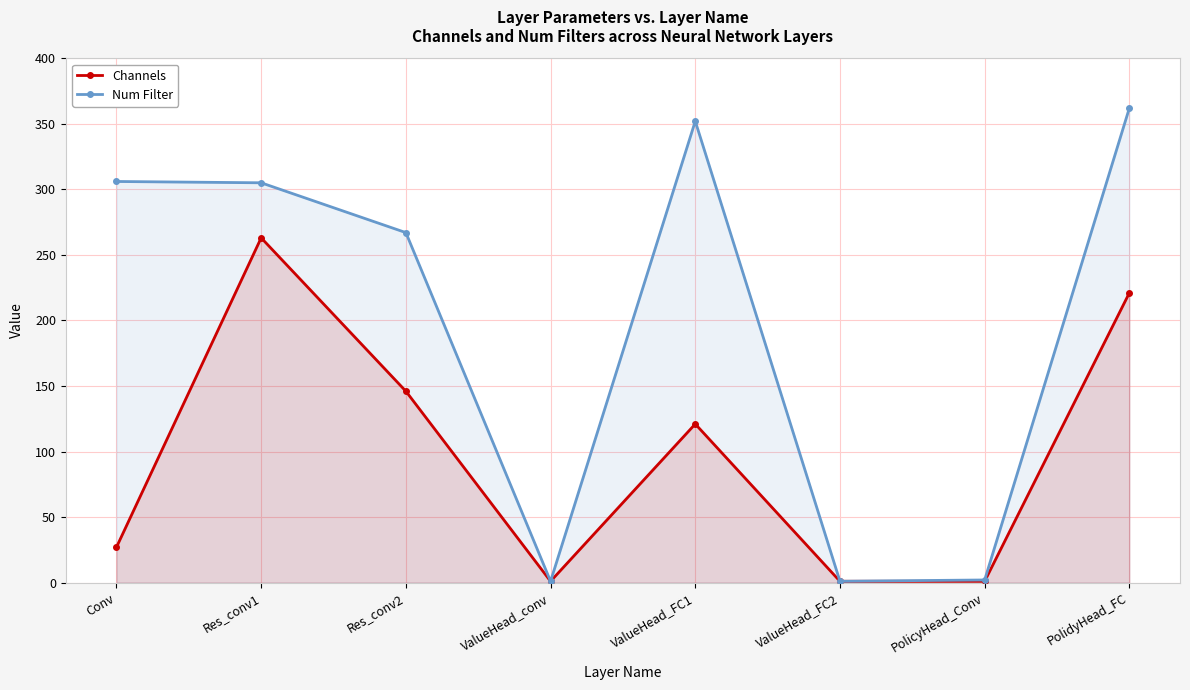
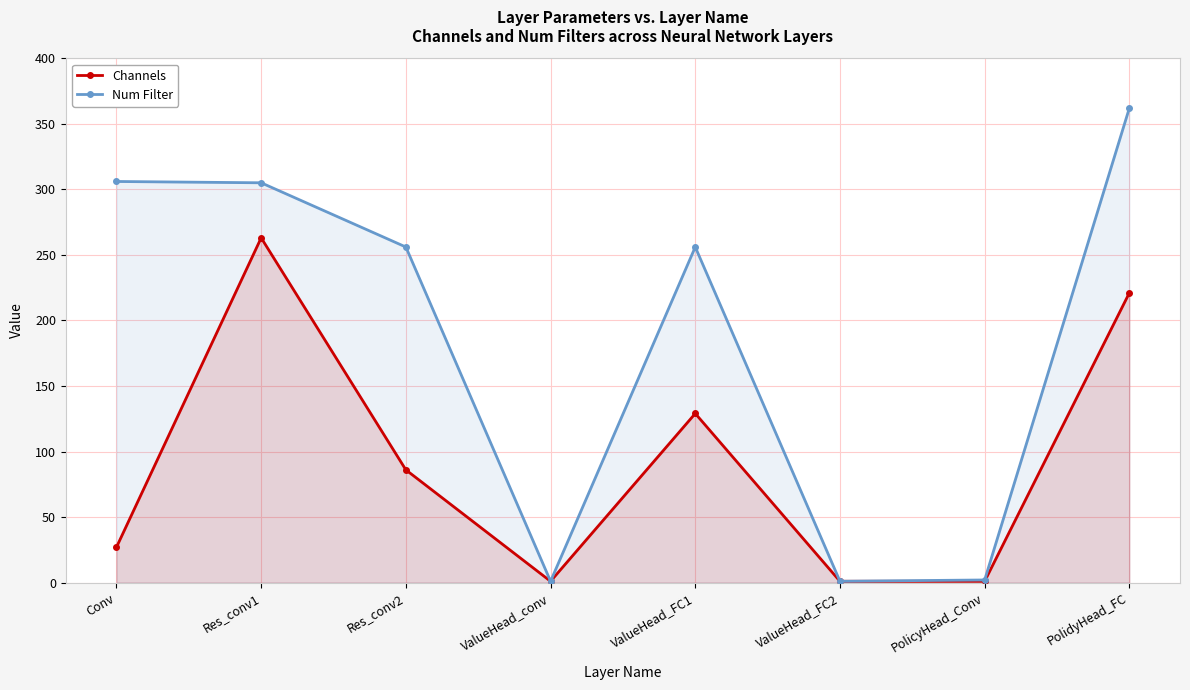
  {
    "Channels": {
      "Conv": 27,
      "Res_conv1": 263,
-     "Res_conv2": 146,
-     "ValueHead_FC1": 121,
+     "Res_conv2": 86,
+     "ValueHead_FC1": 129,
      "PolidyHead_FC": 221
    },
    "Num Filter": {
      "Conv": 306,
      "Res_conv1": 305,
-     "Res_conv2": 267,
-     "ValueHead_FC1": 352,
+     "Res_conv2": 256,
+     "ValueHead_FC1": 256,
      "PolidyHead_FC": 362
    }
  }
